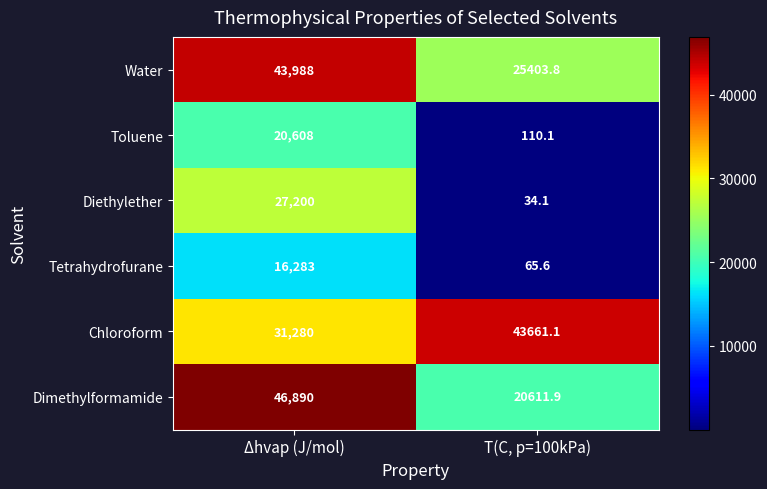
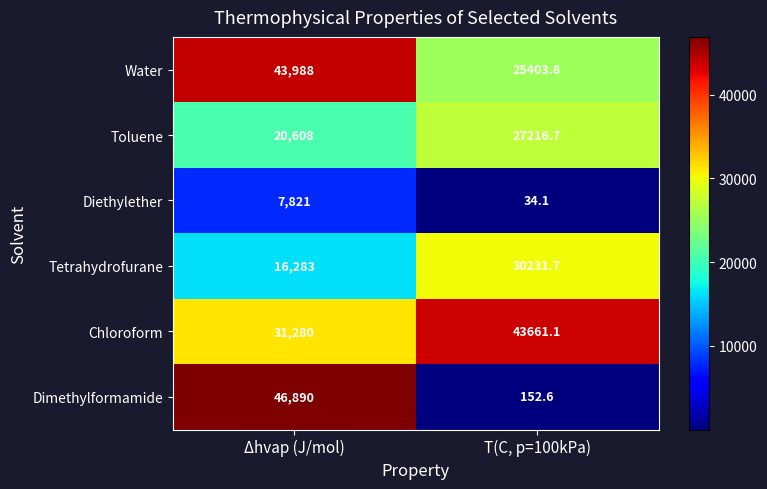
  {
    "Water": {
      "Δhvap (J/mol)": "43,988",
      "T(C, p=100kPa)": "25403.8"
    },
    "Toluene": {
      "Δhvap (J/mol)": "20,608",
-     "T(C, p=100kPa)": "110.1"
+     "T(C, p=100kPa)": "27216.7"
    },
    "Diethylether": {
-     "Δhvap (J/mol)": "27,200",
+     "Δhvap (J/mol)": "7,821",
      "T(C, p=100kPa)": "34.1"
    },
    "Tetrahydrofurane": {
      "Δhvap (J/mol)": "16,283",
-     "T(C, p=100kPa)": "65.6"
+     "T(C, p=100kPa)": "30231.7"
    },
    "Chloroform": {
      "Δhvap (J/mol)": "31,280",
      "T(C, p=100kPa)": "43661.1"
    },
    "Dimethylformamide": {
      "Δhvap (J/mol)": "46,890",
-     "T(C, p=100kPa)": "20611.9"
+     "T(C, p=100kPa)": "152.6"
    }
  }
